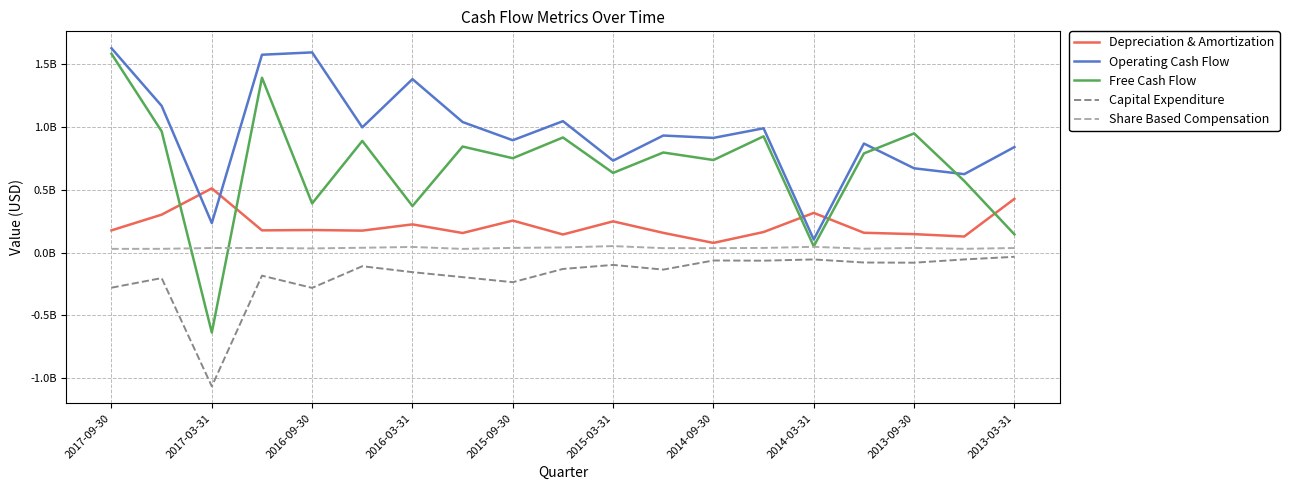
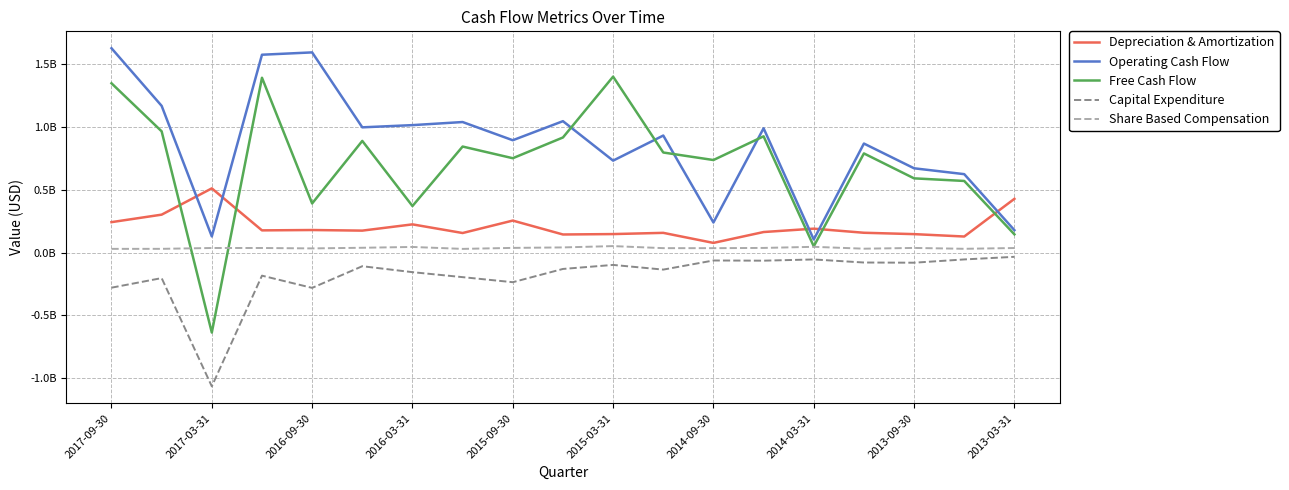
  {
    "Depreciation & Amortization": {
-     "2017-09-30": 180000000,
+     "2017-09-30": 240000000,
      "2017-03-31": 510000000,
      "2016-09-30": 180000000,
      "2016-03-31": 230000000,
      "2015-09-30": 260000000,
-     "2015-03-31": 250000000,
+     "2015-03-31": 150000000,
      "2014-09-30": 80000000,
-     "2014-03-31": 320000000,
+     "2014-03-31": 190000000,
      "2013-09-30": 150000000,
      "2013-03-31": 430000000
    },
    "Operating Cash Flow": {
      "2017-09-30": 1630000000,
-     "2017-03-31": 240000000,
+     "2017-03-31": 130000000,
      "2016-09-30": 1600000000,
-     "2016-03-31": 1380000000,
+     "2016-03-31": 1020000000,
      "2015-09-30": 900000000,
      "2015-03-31": 730000000,
-     "2014-09-30": 910000000,
+     "2014-09-30": 240000000,
      "2014-03-31": 100000000,
      "2013-09-30": 670000000,
-     "2013-03-31": 840000000
+     "2013-03-31": 180000000
    },
    "Free Cash Flow": {
-     "2017-09-30": 1580000000,
+     "2017-09-30": 1350000000,
      "2017-03-31": -640000000,
      "2016-09-30": 390000000,
      "2016-03-31": 370000000,
      "2015-09-30": 750000000,
-     "2015-03-31": 640000000,
+     "2015-03-31": 1400000000,
      "2014-09-30": 740000000,
-     "2013-09-30": 950000000,
+     "2013-09-30": 590000000,
      "2013-03-31": 150000000
    }
  }
